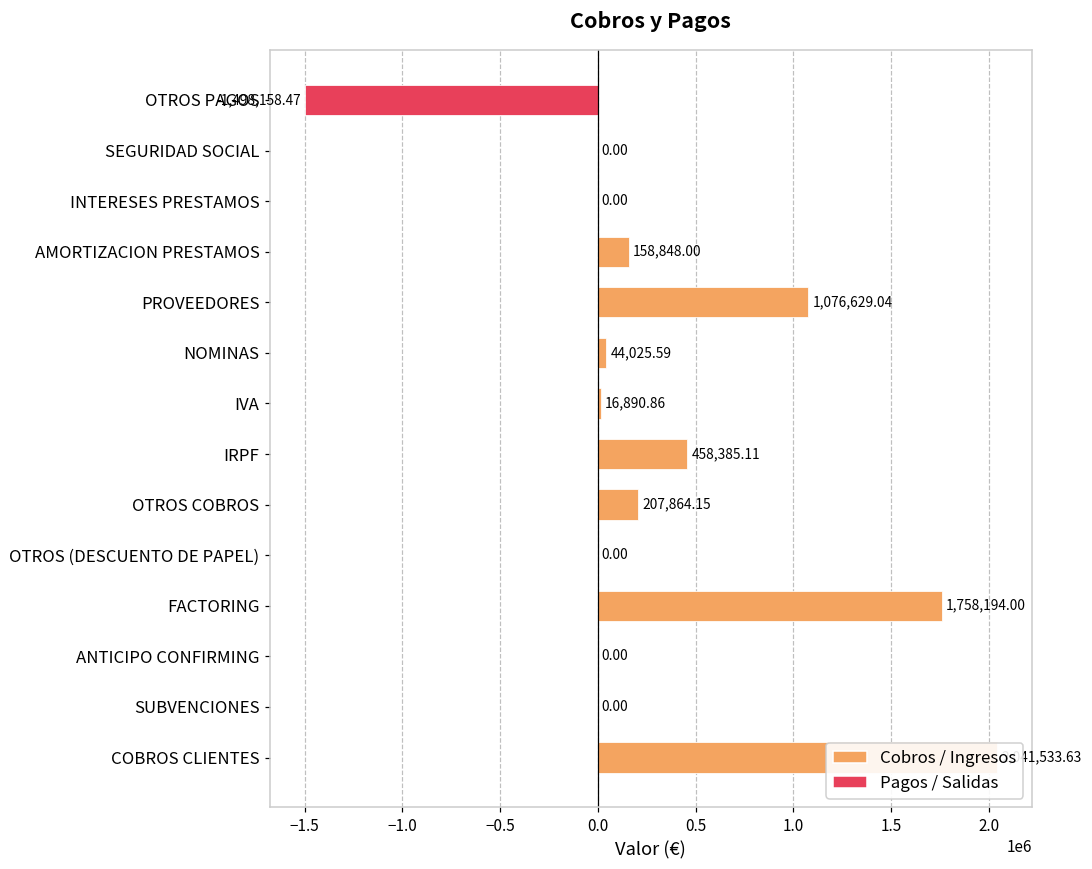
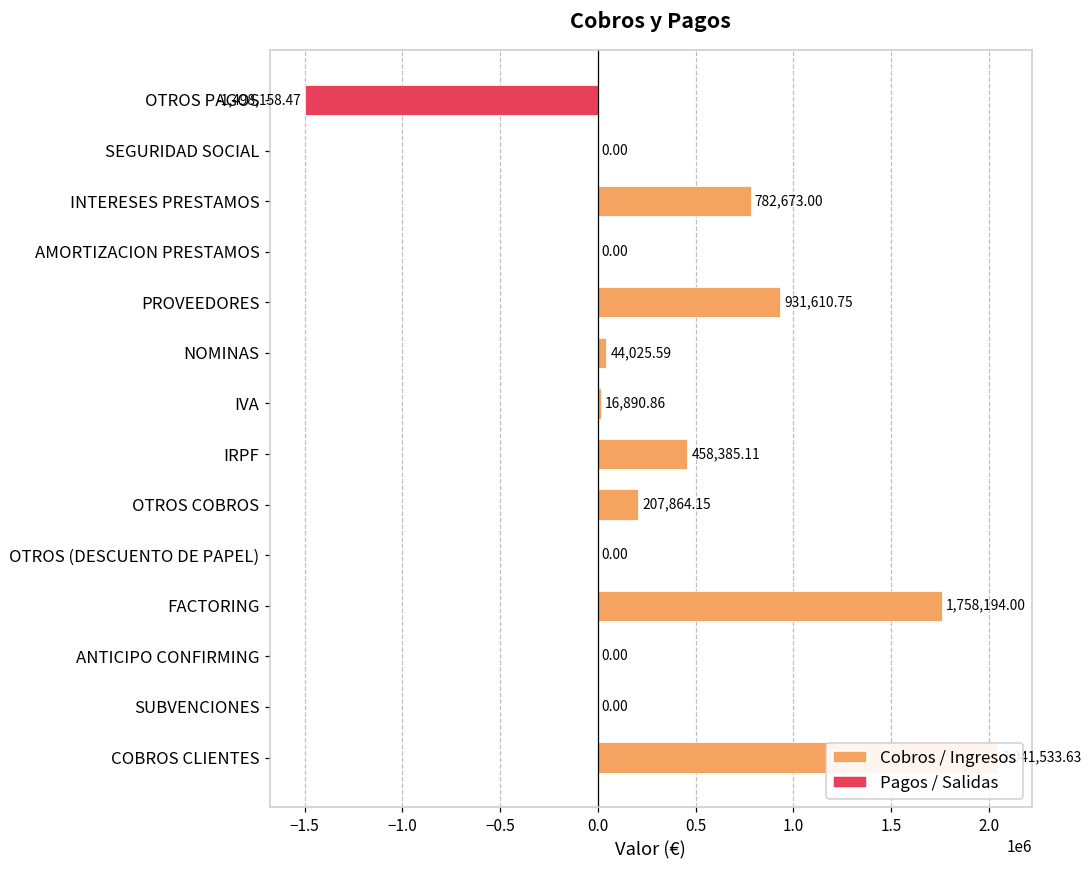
  {
    "OTROS PAGOS": "-1,498,158.47",
    "SEGURIDAD SOCIAL": "0.00",
-   "INTERESES PRESTAMOS": "0.00",
-   "AMORTIZACION PRESTAMOS": "158,848.00",
-   "PROVEEDORES": "1,076,629.04",
+   "INTERESES PRESTAMOS": "782,673.00",
+   "AMORTIZACION PRESTAMOS": "0.00",
+   "PROVEEDORES": "931,610.75",
    "NOMINAS": "44,025.59",
    "IVA": "16,890.86",
    "IRPF": "458,385.11",
    "OTROS COBROS": "207,864.15",
    "OTROS (DESCUENTO DE PAPEL)": "0.00",
    "FACTORING": "1,758,194.00",
    "ANTICIPO CONFIRMING": "0.00",
    "SUBVENCIONES": "0.00"
  }
